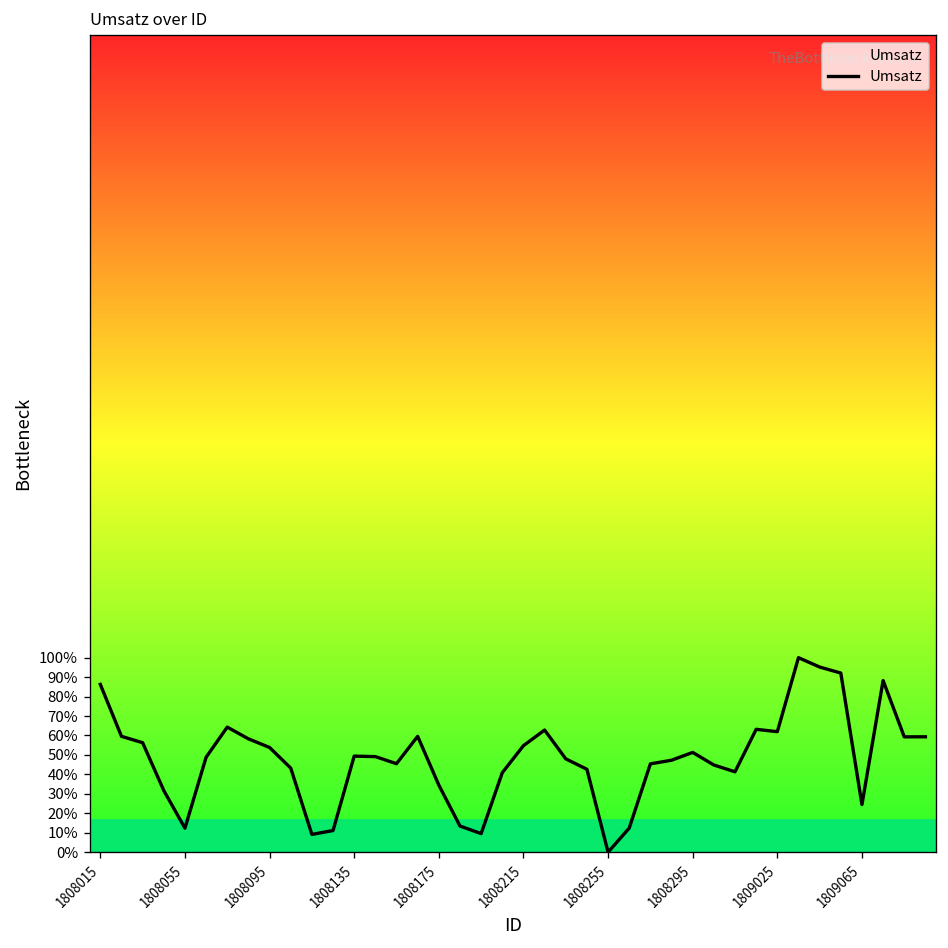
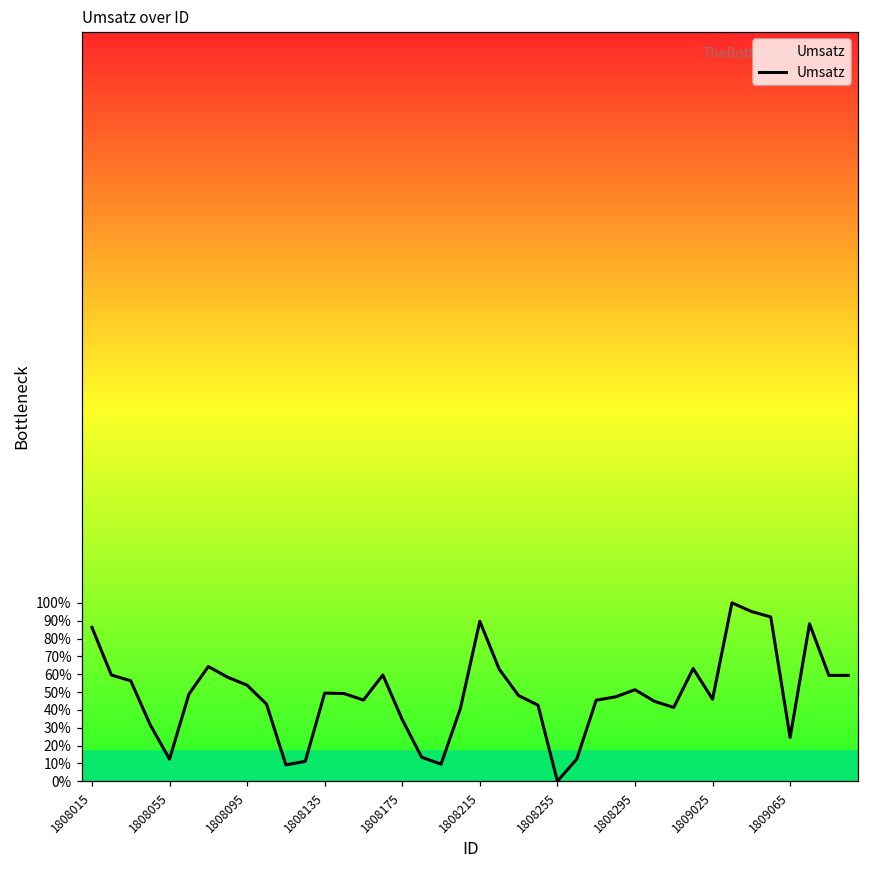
  {
    "1808015": "86%",
    "1808095": "54%",
    "1808135": "49%",
    "1808175": "35%",
-   "1808215": "55%",
+   "1808215": "90%",
    "1808295": "51%",
-   "1809025": "62%",
+   "1809025": "46%",
    "1809065": "24%"
  }
